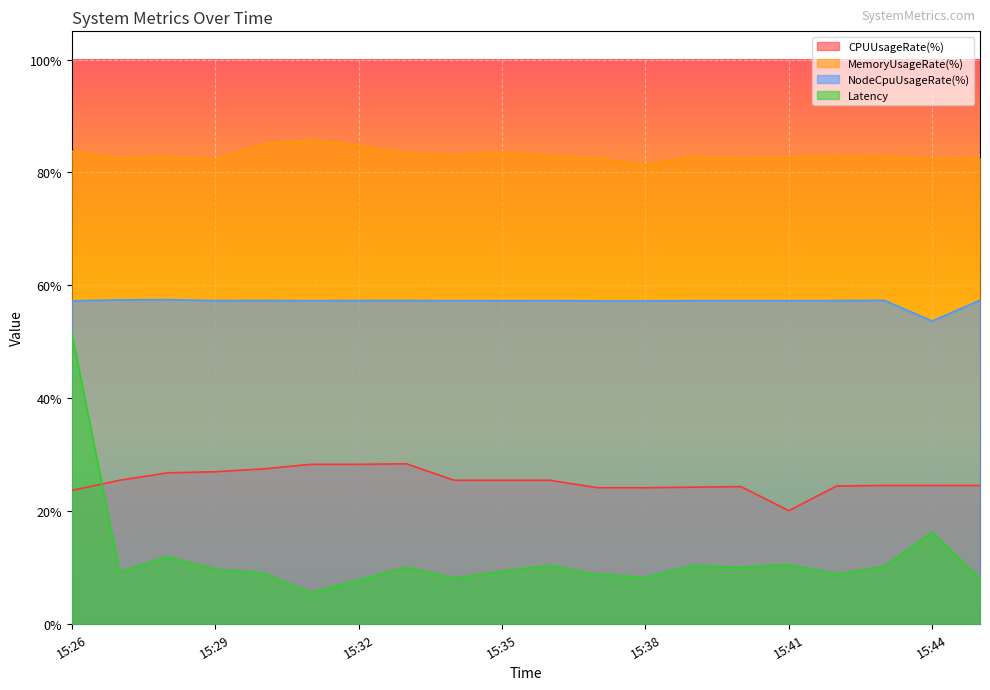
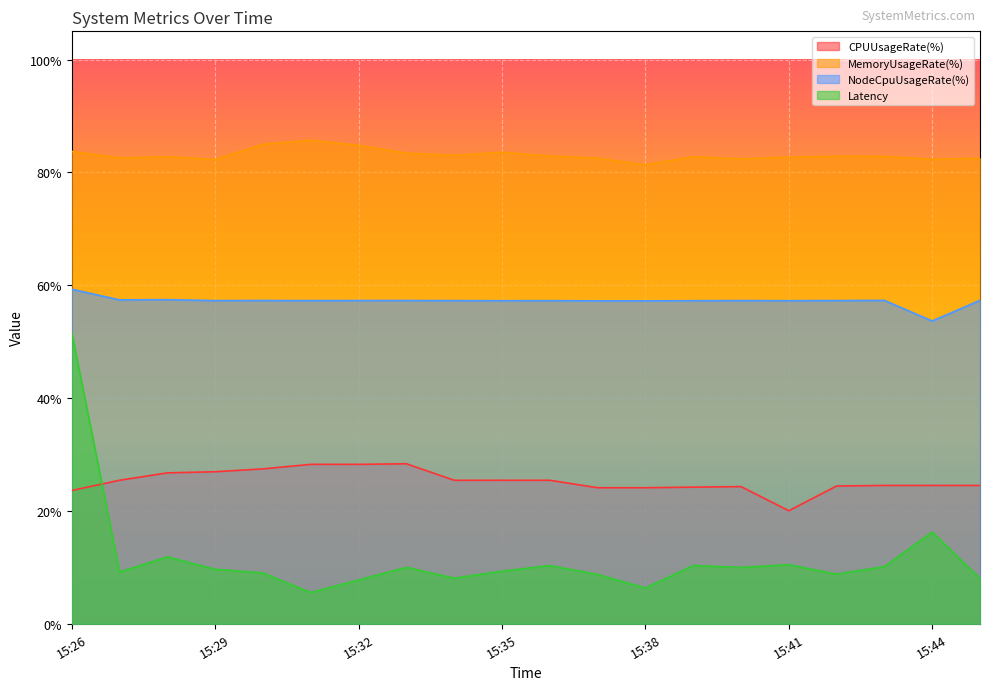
  {
    "CPUUsageRate(%)": {
      "15:26": "24%",
      "15:29": "27%",
      "15:32": "28%",
      "15:35": "25%",
      "15:38": "24%",
      "15:41": "20%",
      "15:44": "25%"
    },
    "MemoryUsageRate(%)": {
      "15:26": "84%",
      "15:29": "82%",
      "15:32": "85%",
      "15:35": "84%",
      "15:38": "81%",
      "15:41": "83%",
      "15:44": "82%"
    },
    "NodeCpuUsageRate(%)": {
-     "15:26": "57%",
+     "15:26": "59%",
      "15:29": "57%",
      "15:32": "57%",
      "15:35": "57%",
      "15:38": "57%",
      "15:41": "57%",
      "15:44": "54%"
    },
    "Latency": {
      "15:26": "52%",
      "15:29": "10%",
      "15:32": "8%",
      "15:35": "9%",
-     "15:38": "8%",
+     "15:38": "6%",
      "15:41": "10%",
      "15:44": "16%"
    }
  }
